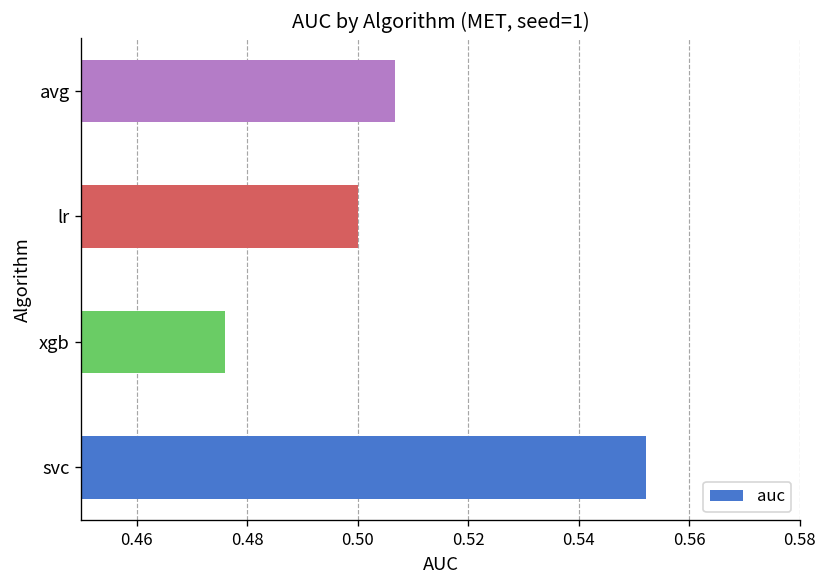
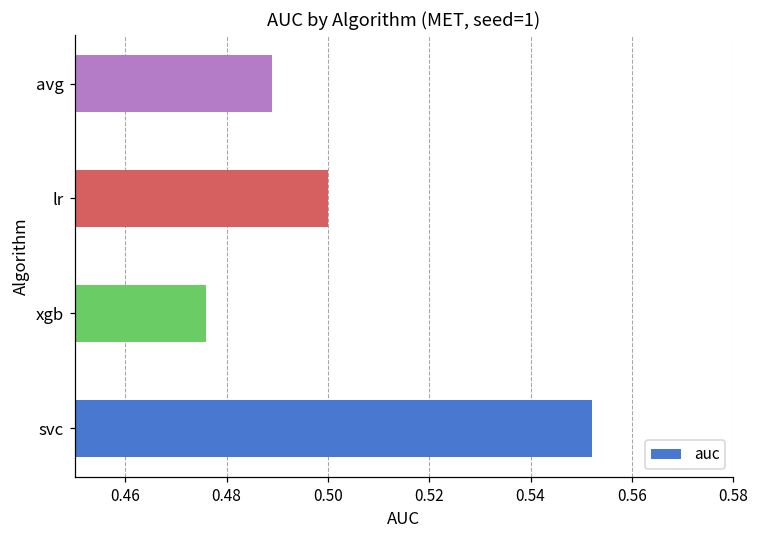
  {
-   "avg": 0.507,
+   "avg": 0.489,
    "lr": 0.500,
    "xgb": 0.476,
    "svc": 0.552
  }
